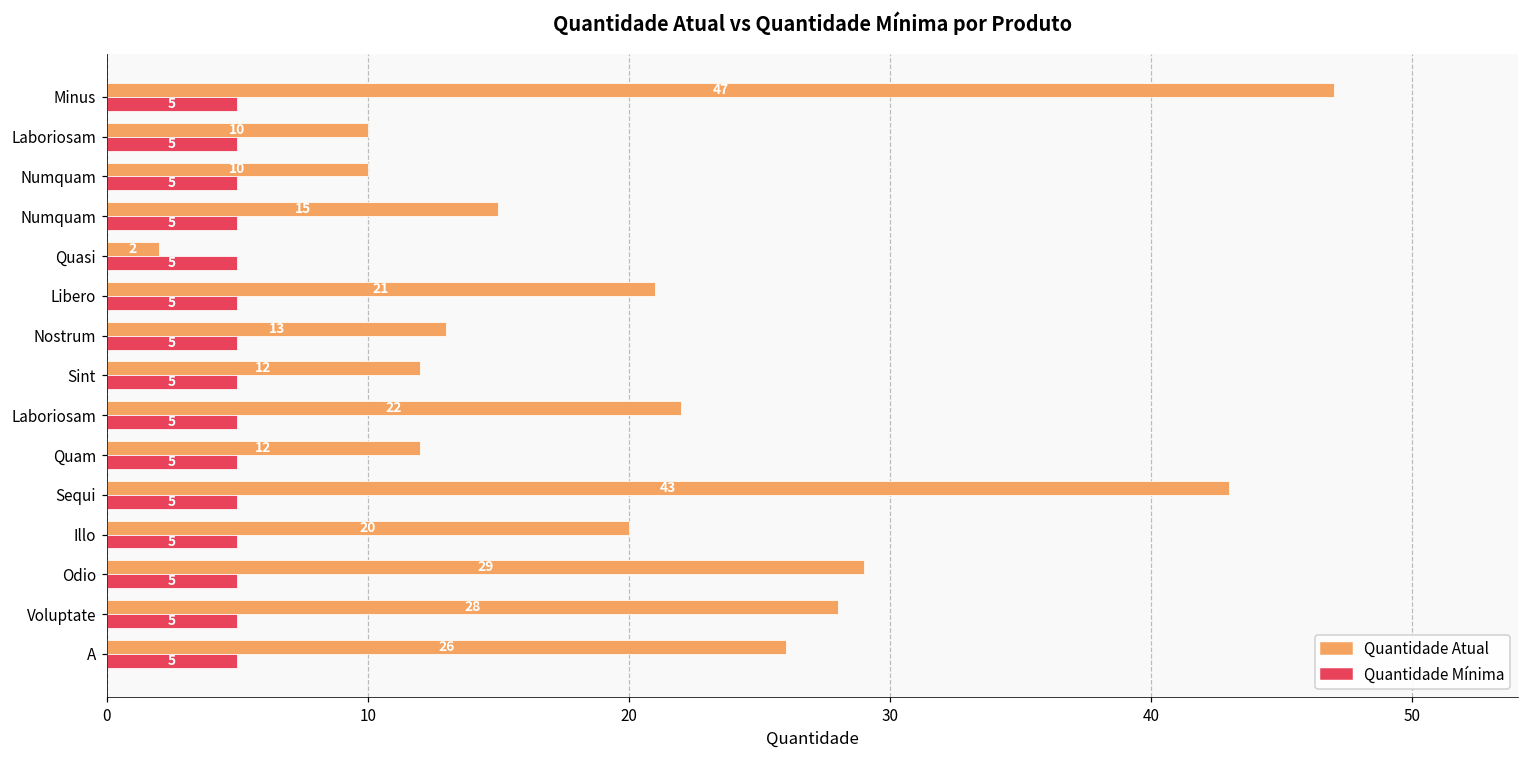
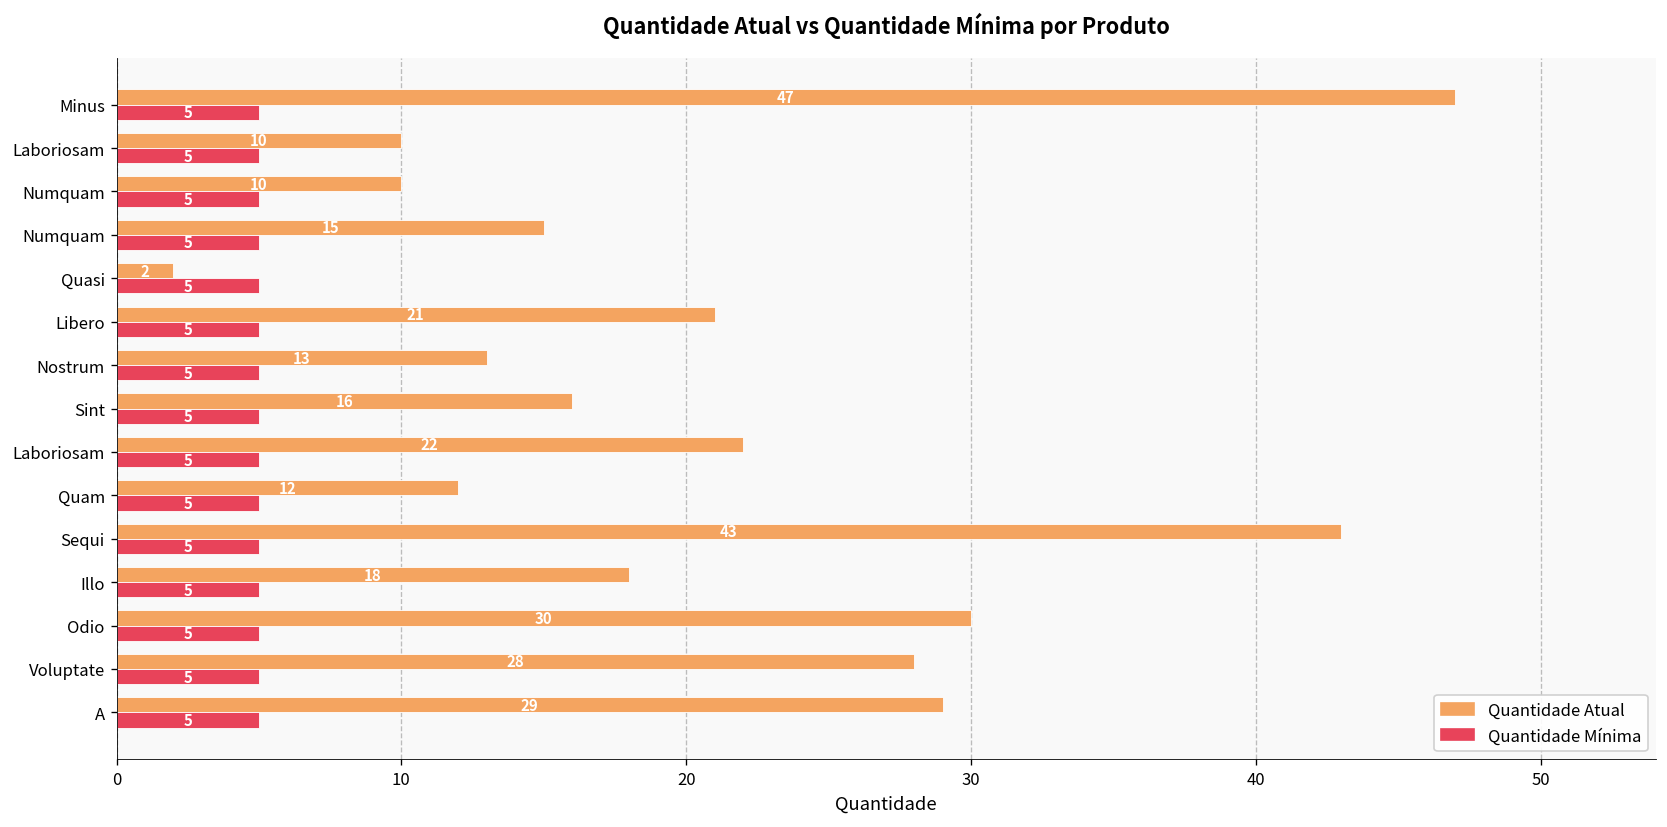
  {
    "Quantidade Atual": {
      "Minus": 47,
      "Quasi": 2,
      "Libero": 21,
      "Nostrum": 13,
-     "Sint": 12,
+     "Sint": 16,
      "Quam": 12,
      "Sequi": 43,
-     "Illo": 20,
-     "Odio": 29,
+     "Illo": 18,
+     "Odio": 30,
      "Voluptate": 28,
-     "A": 26
+     "A": 29
    },
    "Quantidade Mínima": {
      "Minus": 5,
      "Quasi": 5,
      "Libero": 5,
      "Nostrum": 5,
      "Sint": 5,
      "Quam": 5,
      "Sequi": 5,
      "Illo": 5,
      "Odio": 5,
      "Voluptate": 5,
      "A": 5
    }
  }
